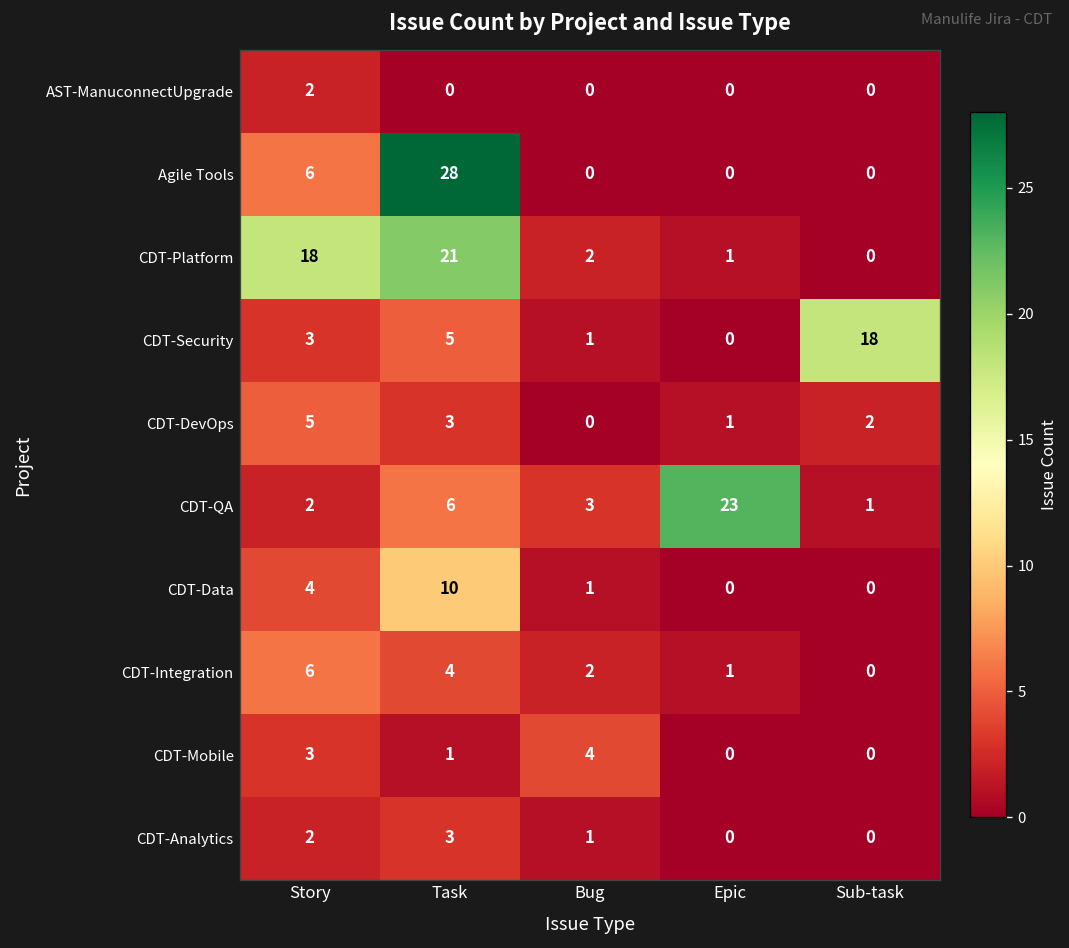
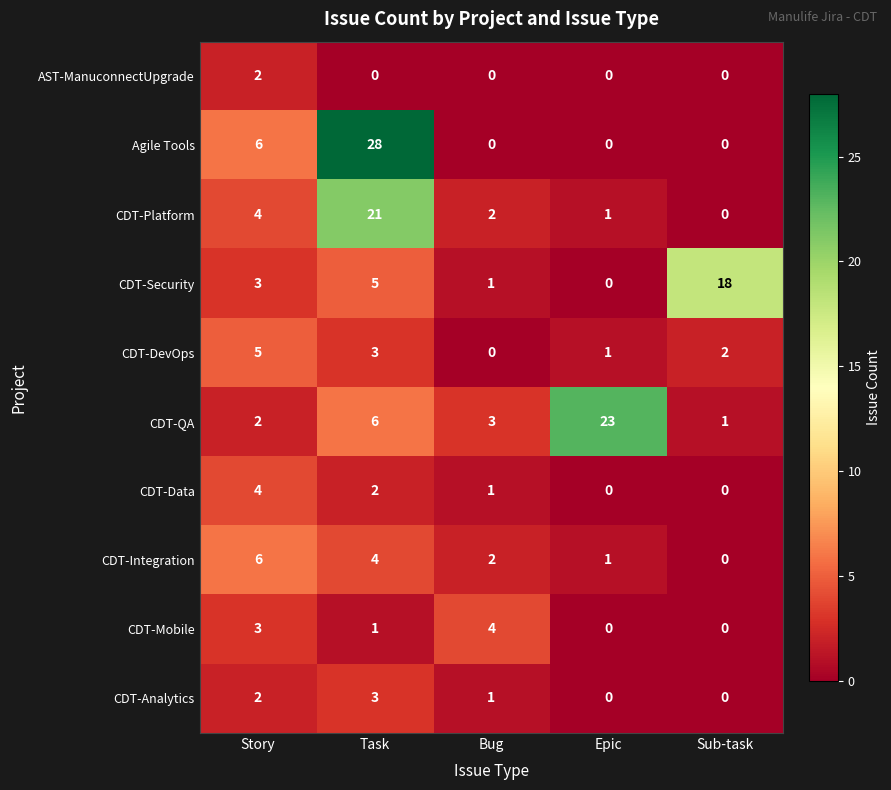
  {
    "AST-ManuconnectUpgrade": {
      "Story": 2,
      "Task": 0,
      "Bug": 0,
      "Epic": 0,
      "Sub-task": 0
    },
    "Agile Tools": {
      "Story": 6,
      "Task": 28,
      "Bug": 0,
      "Epic": 0,
      "Sub-task": 0
    },
    "CDT-Platform": {
-     "Story": 18,
+     "Story": 4,
      "Task": 21,
      "Bug": 2,
      "Epic": 1,
      "Sub-task": 0
    },
    "CDT-Security": {
      "Story": 3,
      "Task": 5,
      "Bug": 1,
      "Epic": 0,
      "Sub-task": 18
    },
    "CDT-DevOps": {
      "Story": 5,
      "Task": 3,
      "Bug": 0,
      "Epic": 1,
      "Sub-task": 2
    },
    "CDT-QA": {
      "Story": 2,
      "Task": 6,
      "Bug": 3,
      "Epic": 23,
      "Sub-task": 1
    },
    "CDT-Data": {
      "Story": 4,
-     "Task": 10,
+     "Task": 2,
      "Bug": 1,
      "Epic": 0,
      "Sub-task": 0
    },
    "CDT-Integration": {
      "Story": 6,
      "Task": 4,
      "Bug": 2,
      "Epic": 1,
      "Sub-task": 0
    },
    "CDT-Mobile": {
      "Story": 3,
      "Task": 1,
      "Bug": 4,
      "Epic": 0,
      "Sub-task": 0
    },
    "CDT-Analytics": {
      "Story": 2,
      "Task": 3,
      "Bug": 1,
      "Epic": 0,
      "Sub-task": 0
    }
  }
